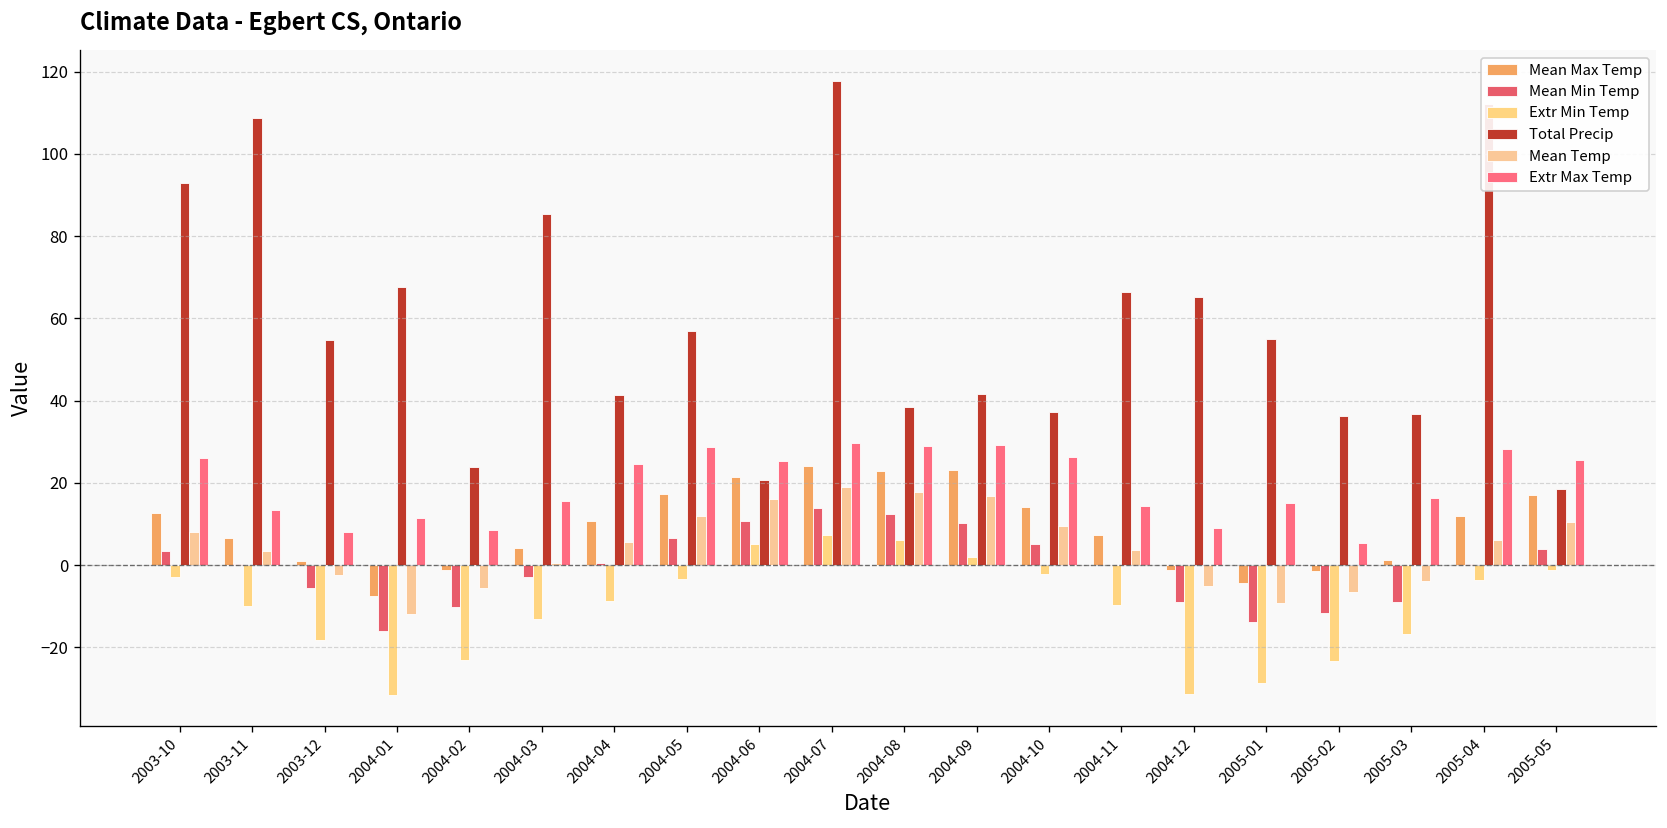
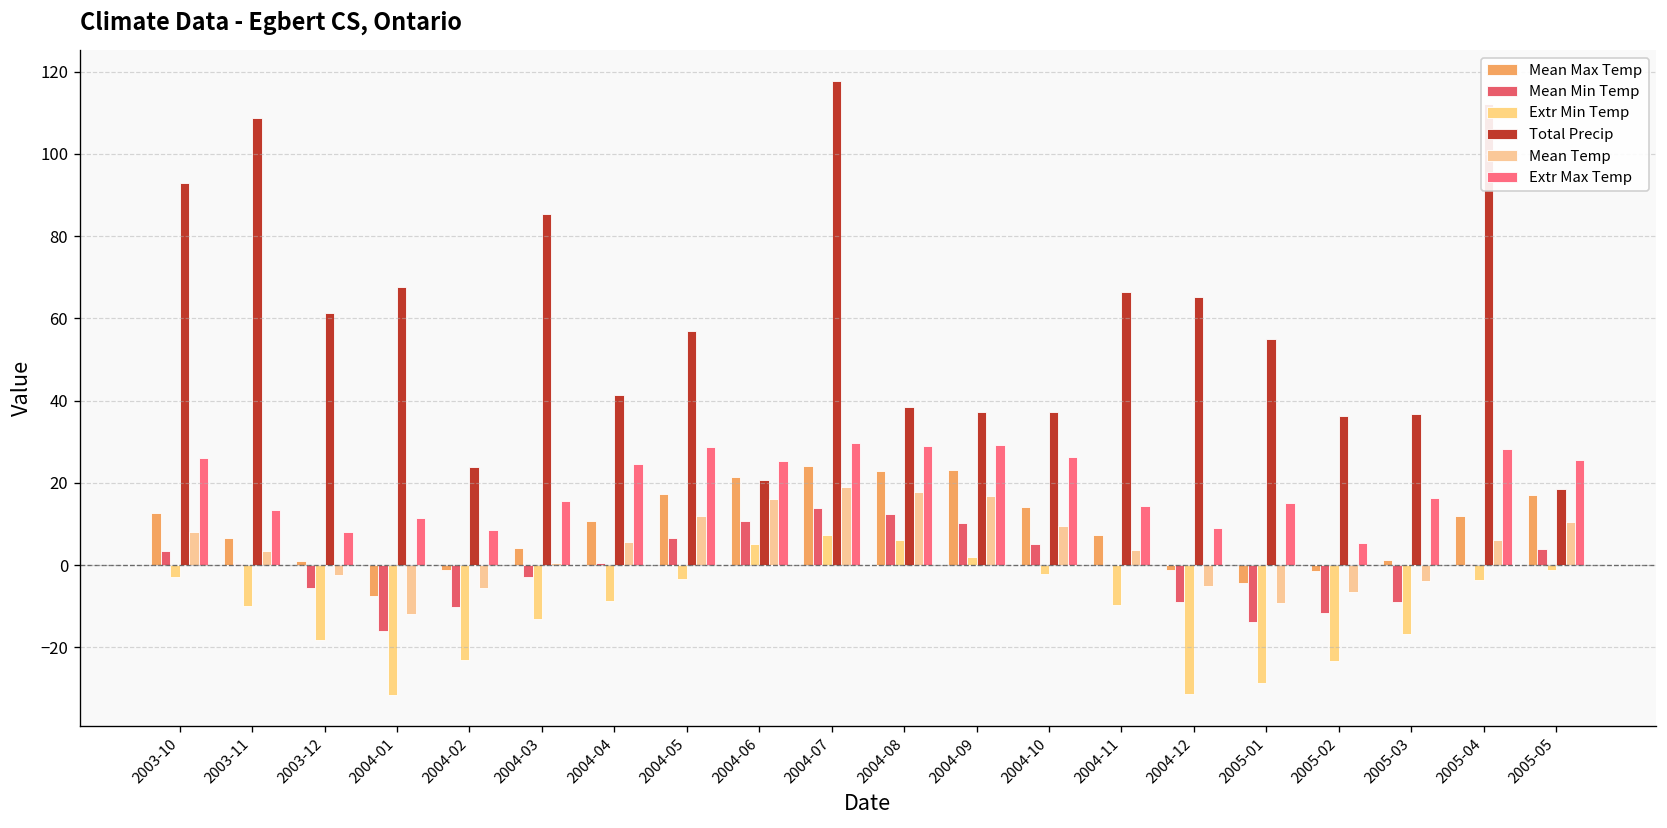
  {
    "Total Precip": {
      "2003-10": 93,
      "2003-11": 109,
-     "2003-12": 55,
+     "2003-12": 61,
      "2004-01": 68,
      "2004-02": 24,
      "2004-03": 85,
      "2004-04": 41,
      "2004-05": 57,
      "2004-06": 21,
      "2004-07": 118,
      "2004-08": 38,
-     "2004-09": 42,
+     "2004-09": 37,
      "2004-10": 37,
      "2004-11": 66,
      "2004-12": 65,
      "2005-01": 55,
      "2005-02": 36,
      "2005-03": 37,
      "2005-05": 18
    }
  }
